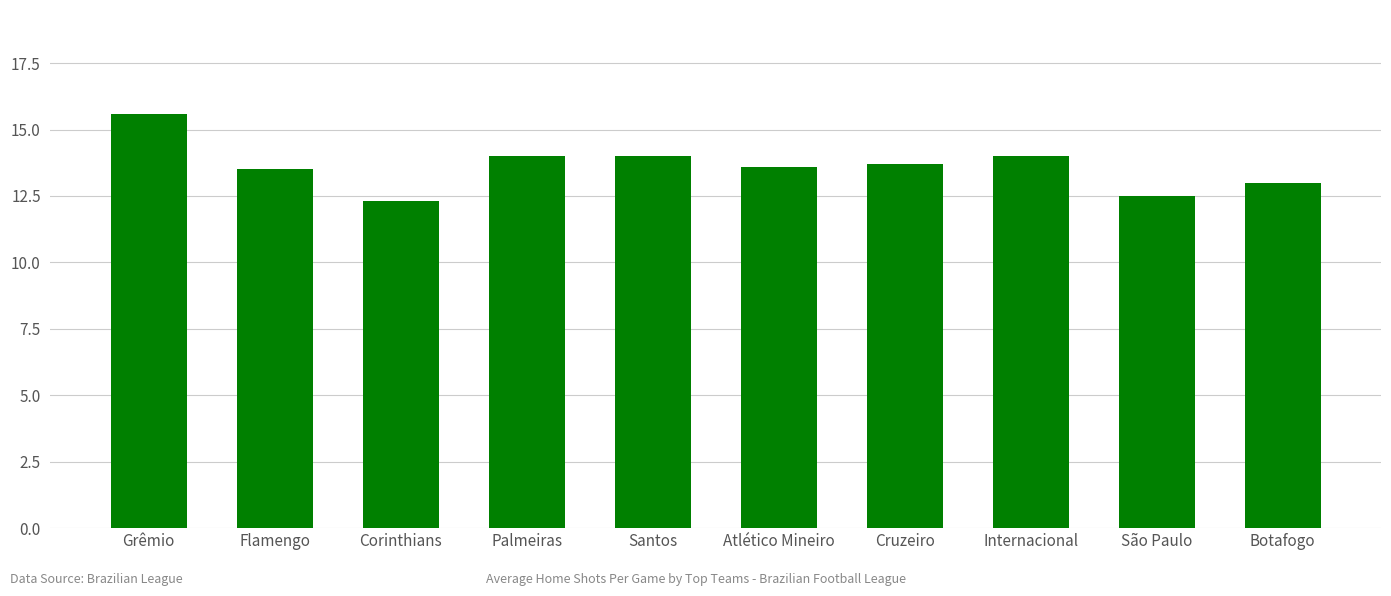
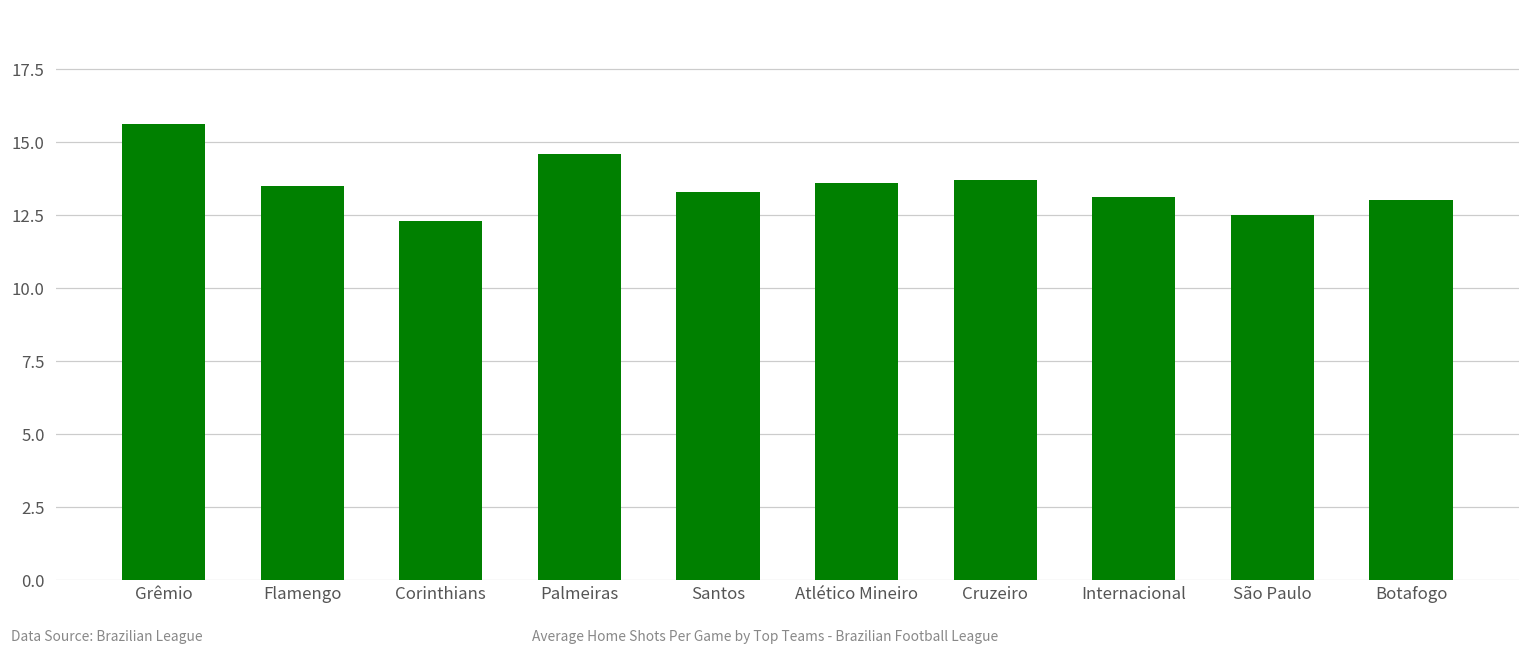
  {
    "Grêmio": 15.6,
    "Flamengo": 13.5,
    "Corinthians": 12.3,
-   "Palmeiras": 14.0,
-   "Santos": 14.0,
+   "Palmeiras": 14.6,
+   "Santos": 13.3,
    "Atlético Mineiro": 13.6,
    "Cruzeiro": 13.7,
-   "Internacional": 14.0,
+   "Internacional": 13.1,
    "São Paulo": 12.5,
    "Botafogo": 13.0
  }
